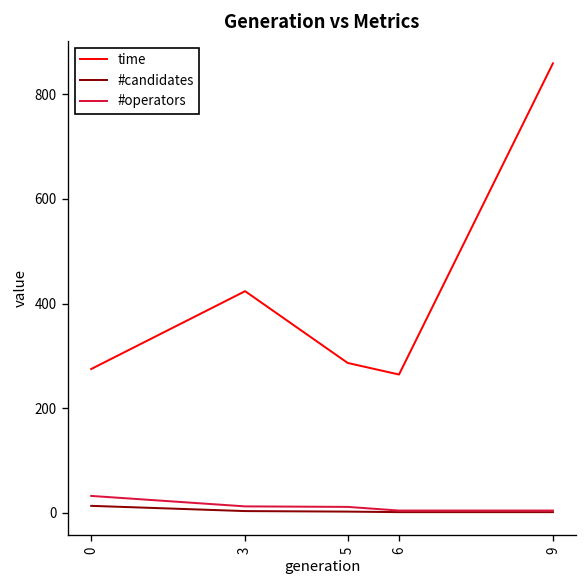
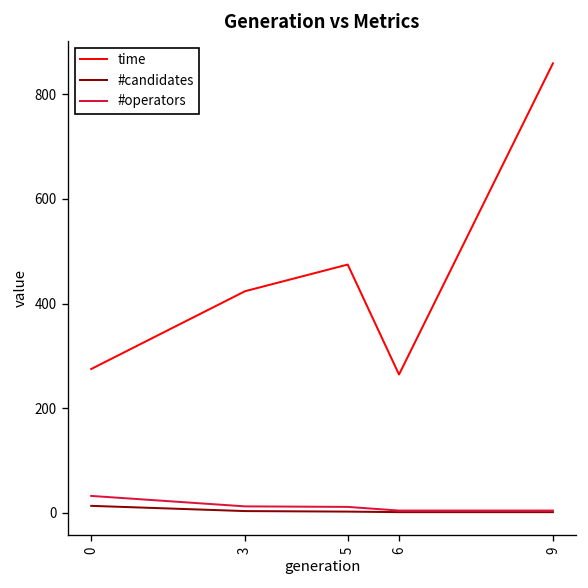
  {
    "time": {
      "0": 270,
      "3": 420,
-     "5": 290,
+     "5": 470,
      "6": 260,
      "9": 860
    },
    "#candidates": {
      "0": 10,
      "3": 0,
      "5": 0
    },
    "#operators": {
      "0": 30,
      "3": 10,
      "5": 10
    }
  }
